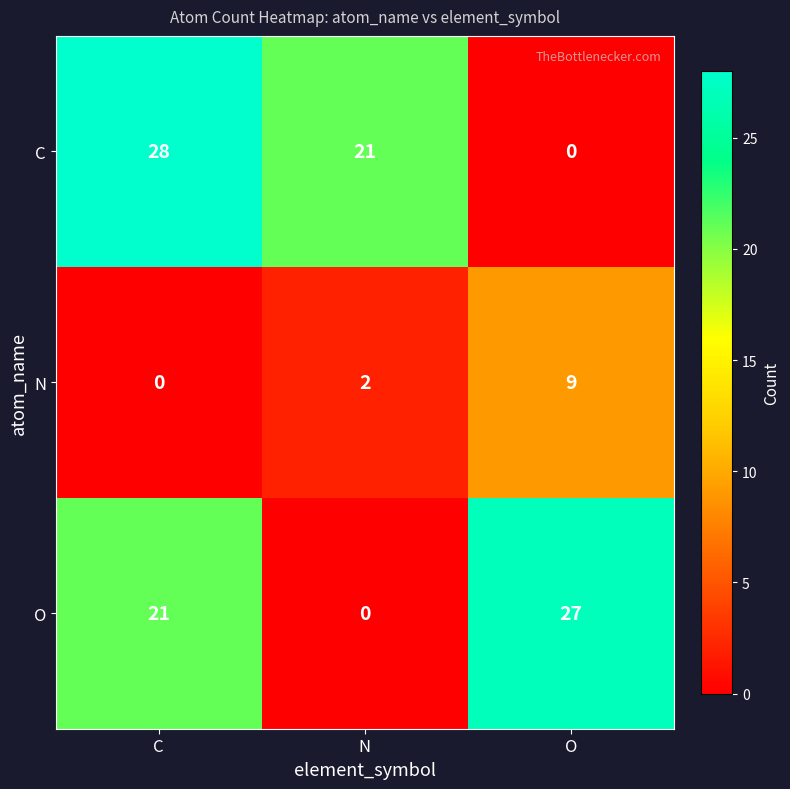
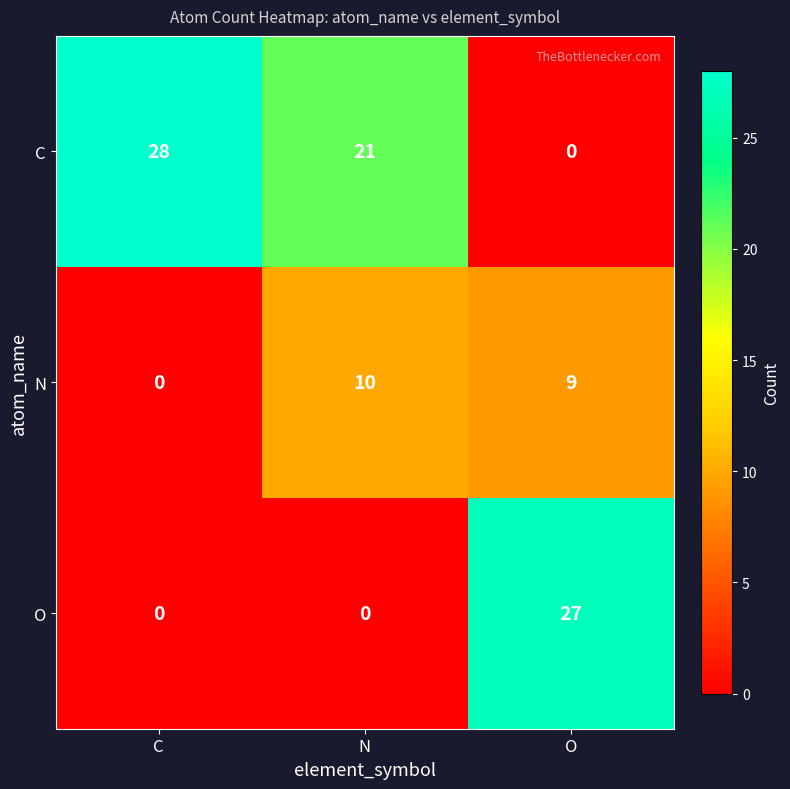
  {
    "C": {
      "C": 28,
      "N": 21
    },
    "N": {
      "C": 0,
-     "N": 2,
+     "N": 10,
      "O": 9
    },
    "O": {
-     "C": 21,
+     "C": 0,
      "N": 0,
      "O": 27
    }
  }
